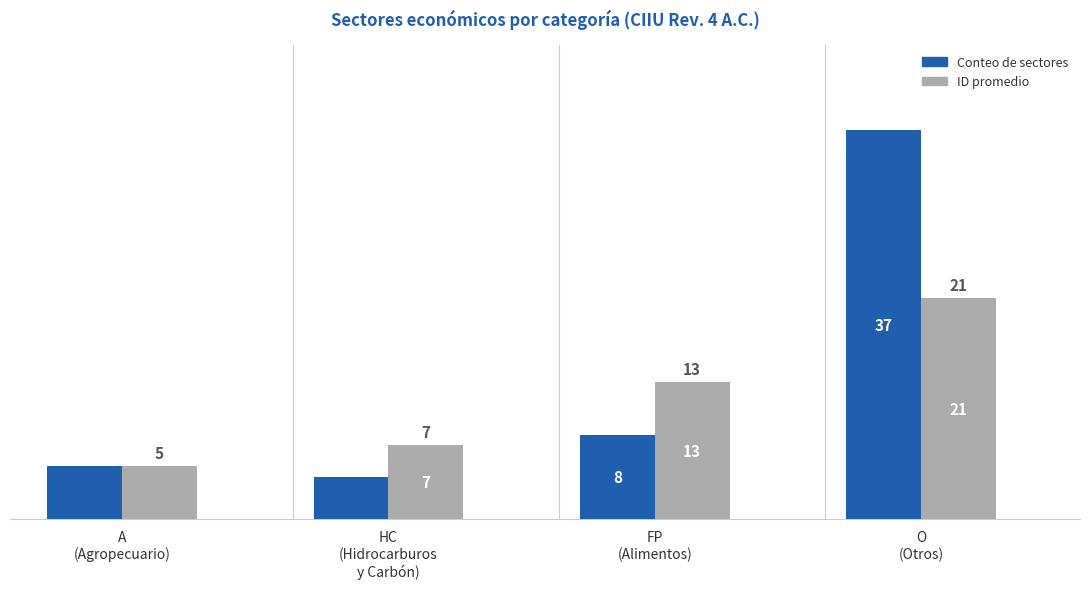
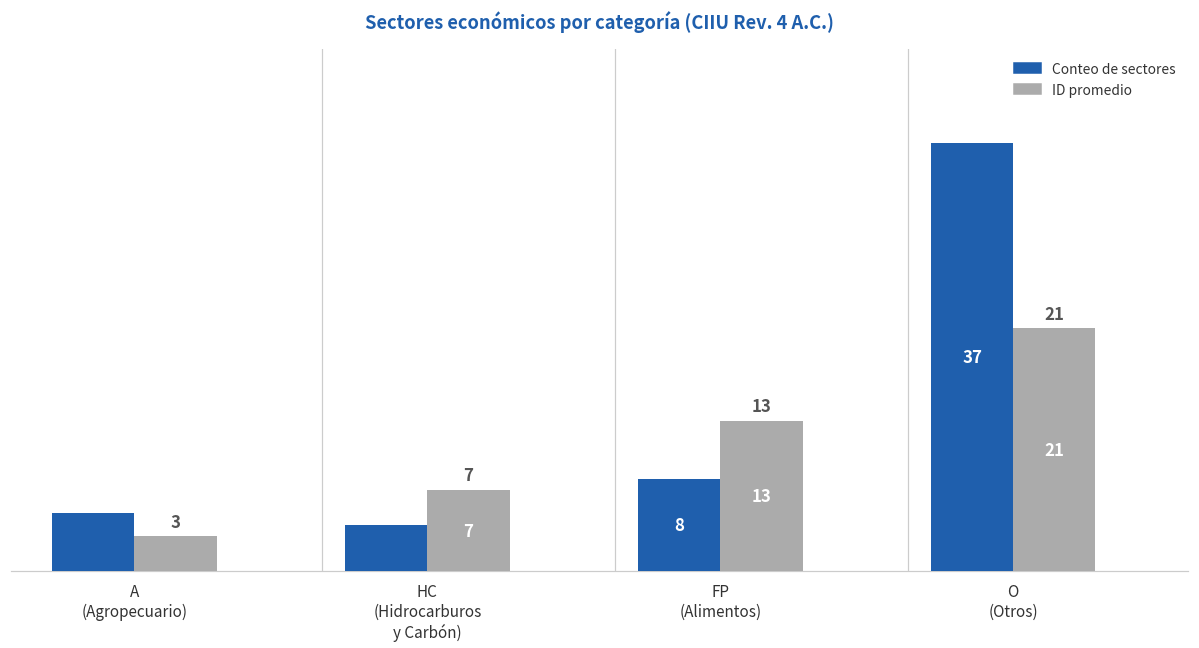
  {
    "Conteo de sectores": {
      "FP (Alimentos)": 8,
      "O (Otros)": 37
    },
    "ID promedio": {
-     "A (Agropecuario)": 5,
+     "A (Agropecuario)": 3,
      "HC (Hidrocarburos y Carbón)": 7,
      "FP (Alimentos)": 13,
      "O (Otros)": 21
    }
  }
